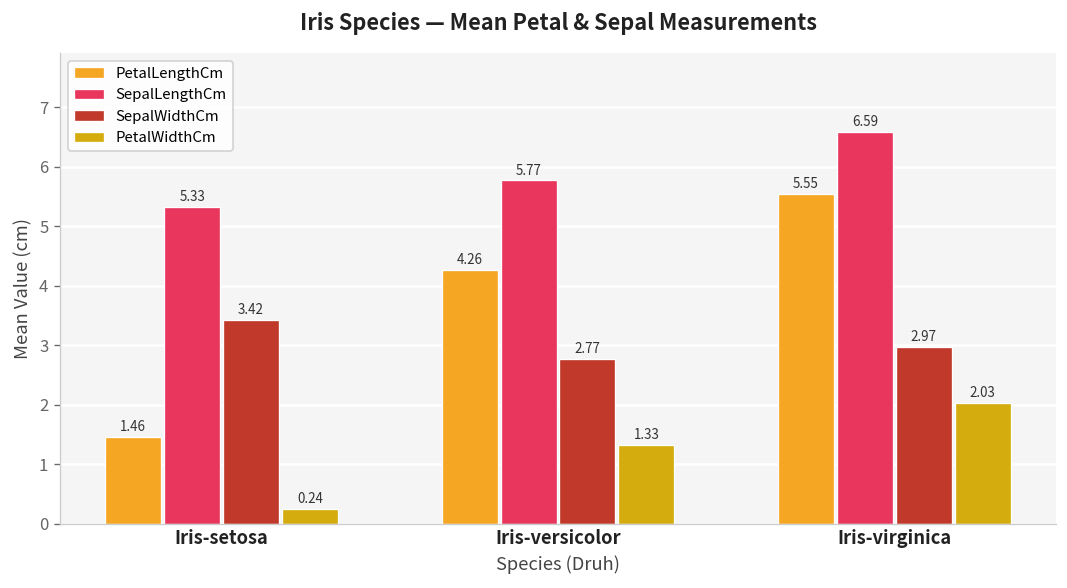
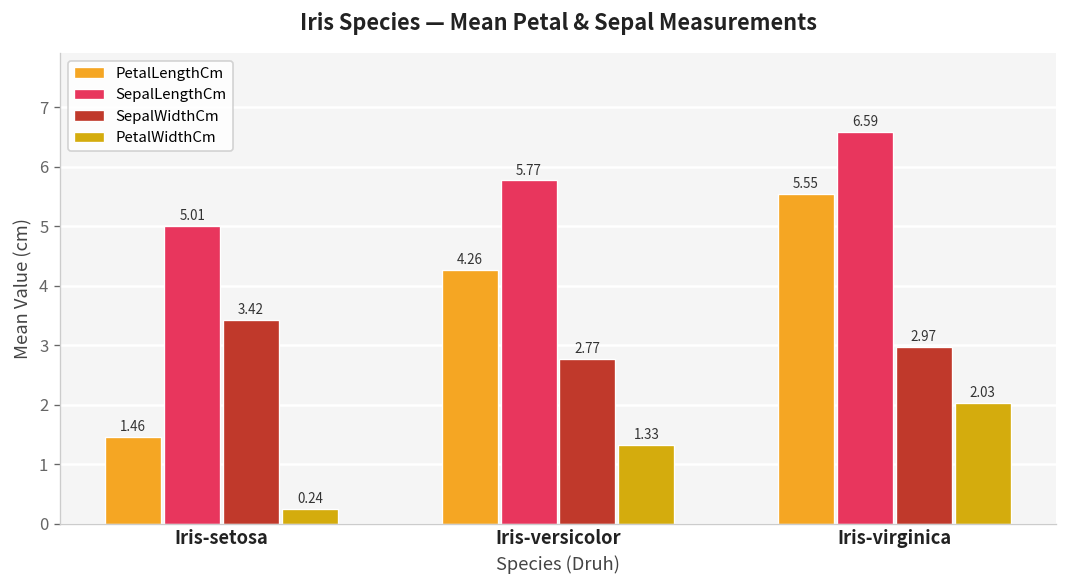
  {
    "SepalLengthCm": {
-     "Iris-setosa": 5.33,
+     "Iris-setosa": 5.01,
      "Iris-versicolor": 5.77,
      "Iris-virginica": 6.59
    },
    "SepalWidthCm": {
      "Iris-setosa": 3.42,
      "Iris-versicolor": 2.77,
      "Iris-virginica": 2.97
    }
  }
